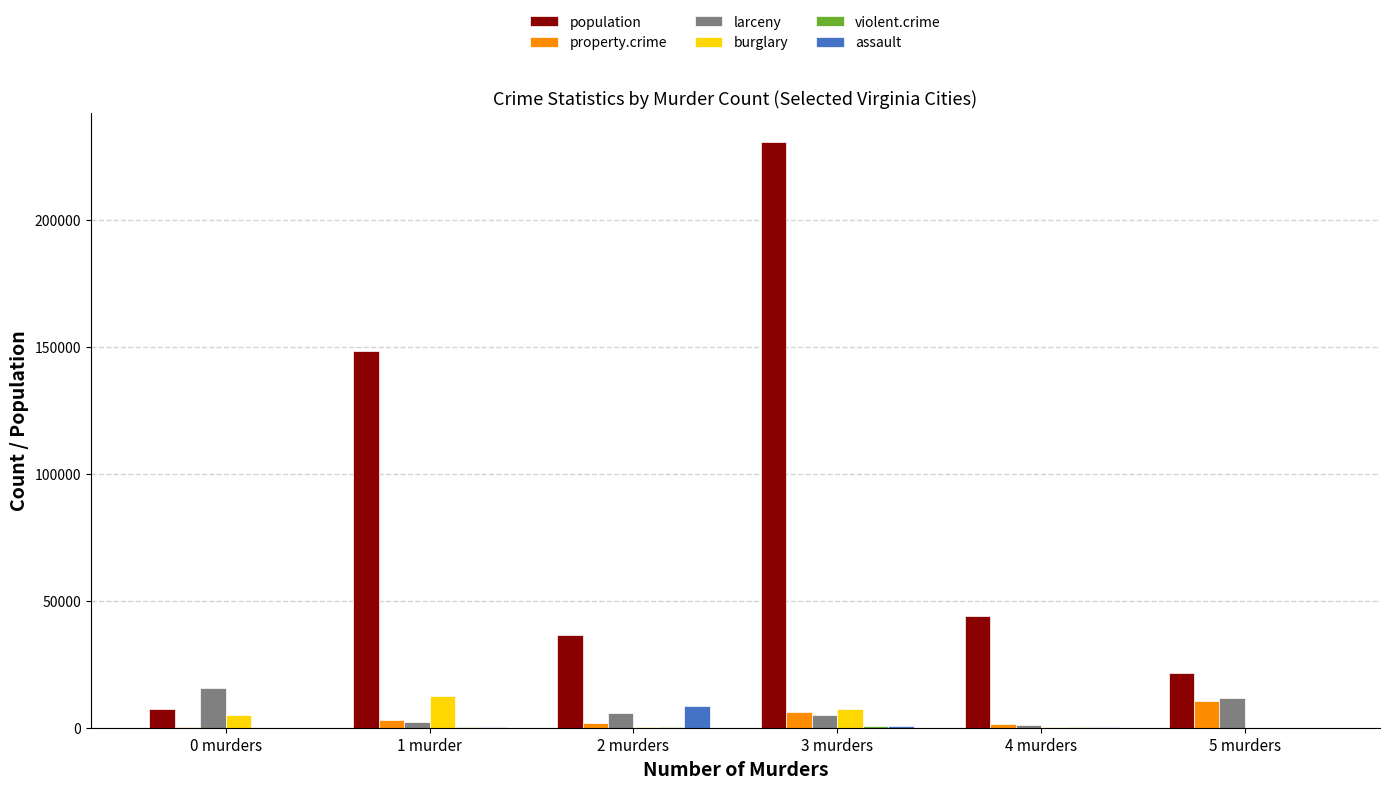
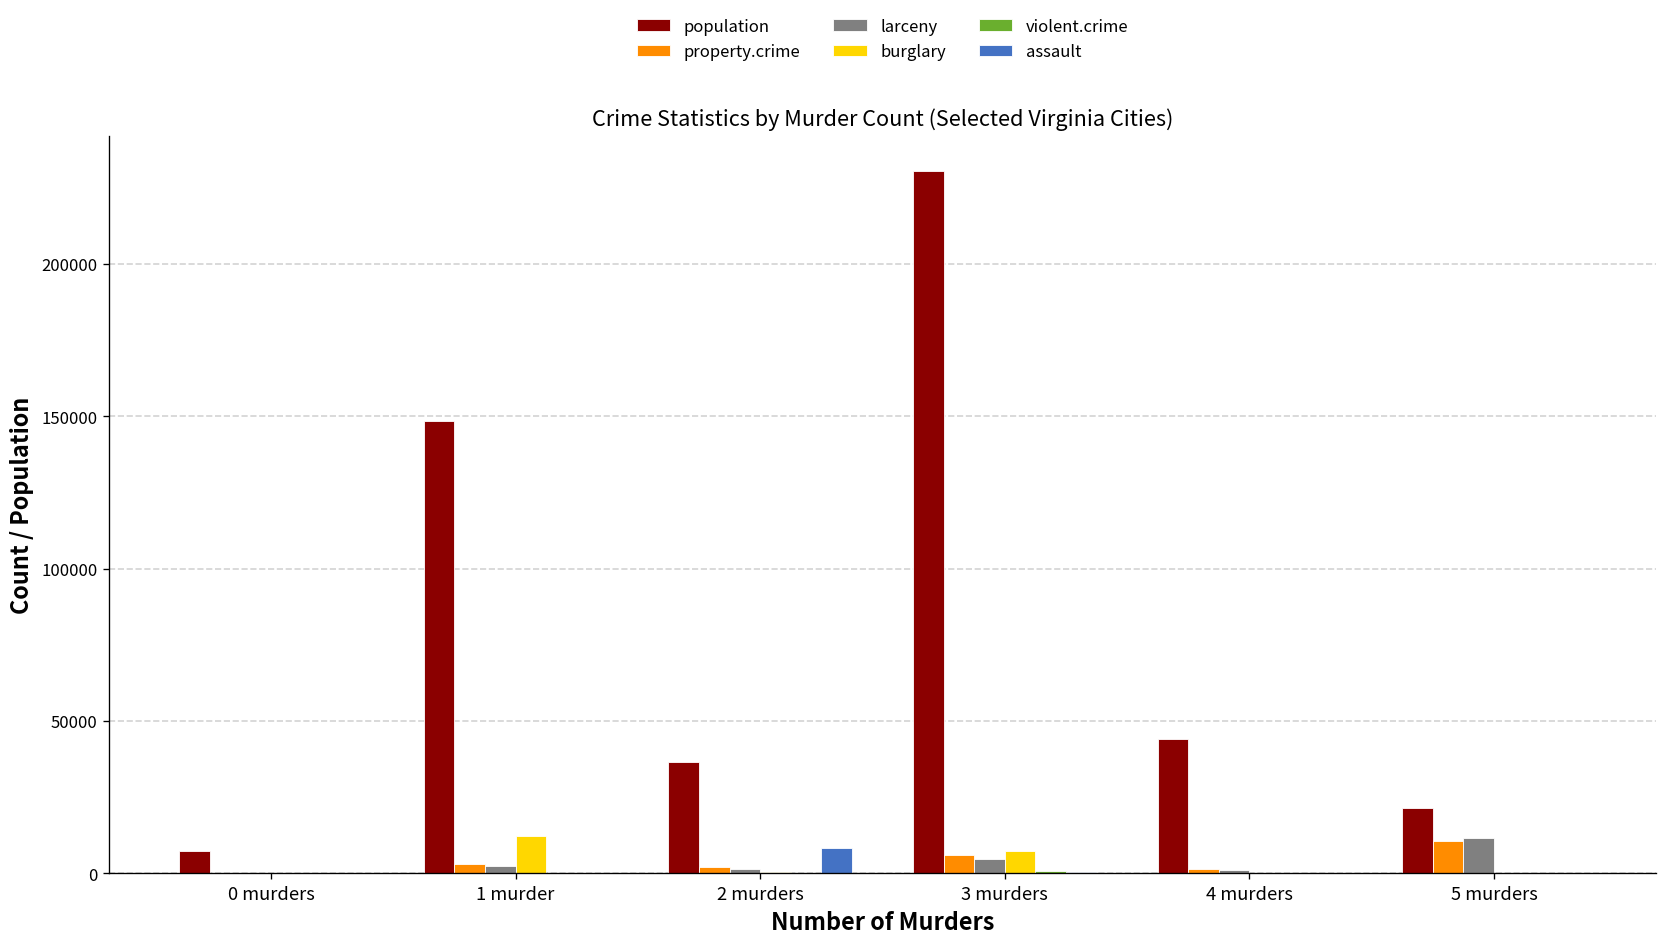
  {
    "population": {
      "0 murders": 7000,
      "1 murder": 149000,
      "2 murders": 37000,
      "3 murders": 231000,
      "4 murders": 44000,
      "5 murders": 22000
    },
    "property.crime": {
      "1 murder": 3000,
      "2 murders": 2000,
      "3 murders": 6000,
      "4 murders": 1000,
      "5 murders": 11000
    },
    "larceny": {
-     "0 murders": 16000,
+     "0 murders": 0,
      "1 murder": 2000,
-     "2 murders": 6000,
+     "2 murders": 2000,
      "3 murders": 5000,
      "4 murders": 1000,
      "5 murders": 12000
    },
    "burglary": {
-     "0 murders": 5000,
+     "0 murders": 0,
      "1 murder": 12000,
      "3 murders": 7000
    },
    "assault": {
      "2 murders": 8000
    }
  }
